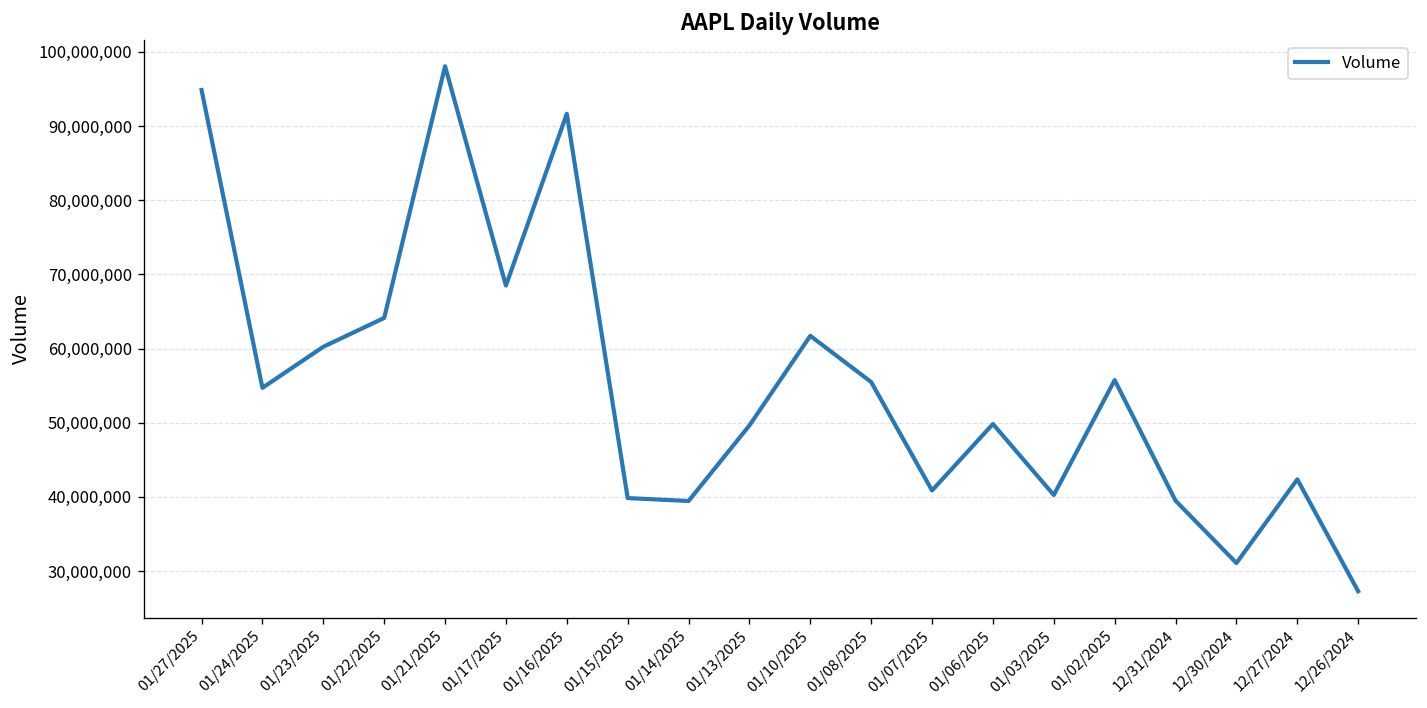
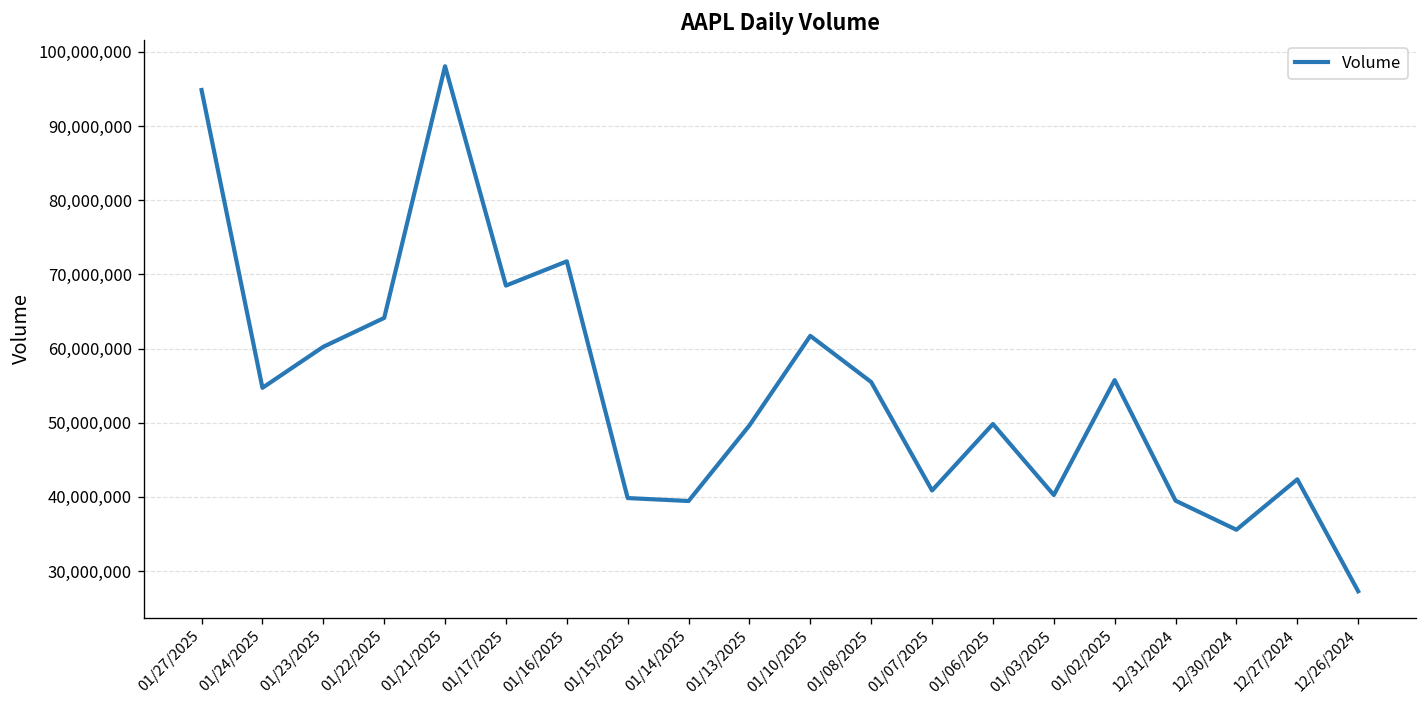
  {
    "01/27/2025": "95,000,000",
    "01/24/2025": "55,000,000",
    "01/23/2025": "60,000,000",
    "01/22/2025": "64,000,000",
    "01/21/2025": "98,000,000",
    "01/17/2025": "68,000,000",
-   "01/16/2025": "92,000,000",
+   "01/16/2025": "72,000,000",
    "01/15/2025": "40,000,000",
    "01/14/2025": "39,000,000",
    "01/13/2025": "50,000,000",
    "01/10/2025": "62,000,000",
    "01/08/2025": "55,000,000",
    "01/07/2025": "41,000,000",
    "01/06/2025": "50,000,000",
    "01/03/2025": "40,000,000",
    "01/02/2025": "56,000,000",
    "12/31/2024": "39,000,000",
-   "12/30/2024": "31,000,000",
+   "12/30/2024": "36,000,000",
    "12/27/2024": "42,000,000",
    "12/26/2024": "27,000,000"
  }
